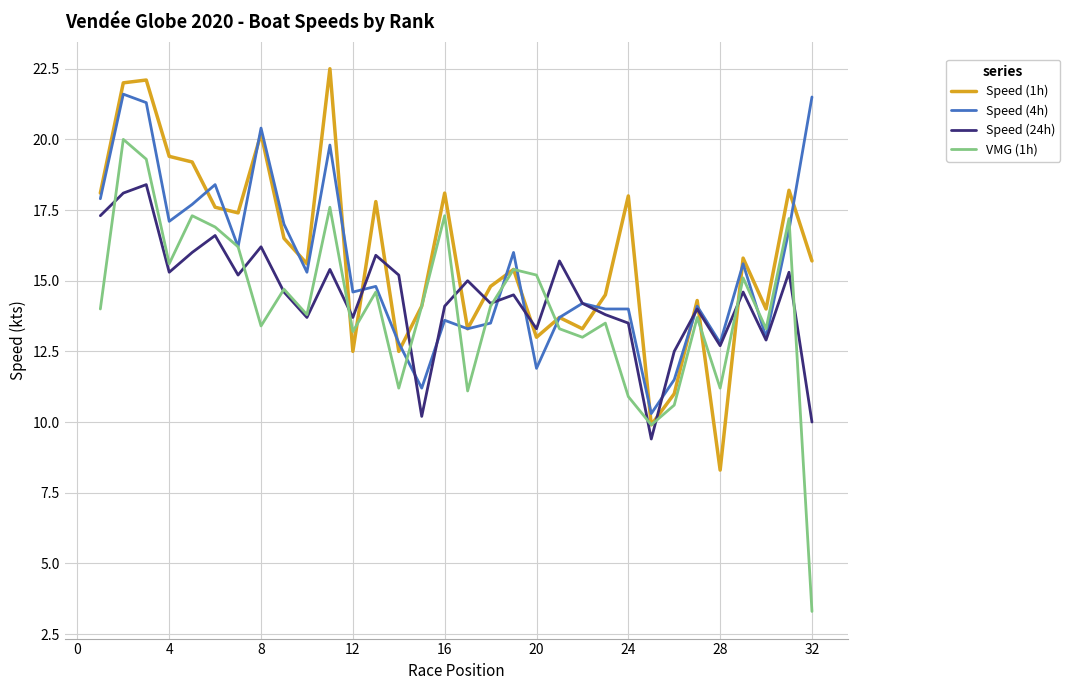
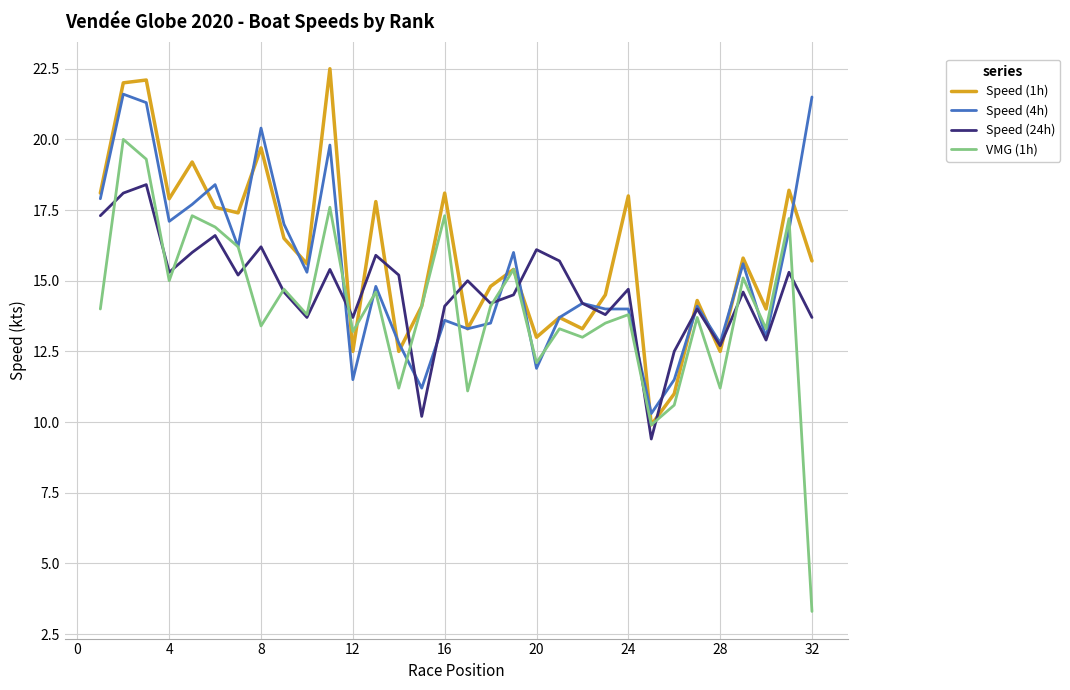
  {
    "Speed (1h)": {
-     "4": 19.4,
-     "8": 20.2,
+     "4": 17.9,
+     "8": 19.7,
      "12": 12.5,
      "16": 18.1,
      "20": 13.0,
      "24": 18.0,
-     "28": 8.3,
+     "28": 12.5,
      "32": 15.7
    },
    "Speed (4h)": {
      "4": 17.1,
      "8": 20.4,
-     "12": 14.6,
+     "12": 11.5,
      "16": 13.6,
      "20": 11.9,
      "24": 14.0,
      "28": 12.8,
      "32": 21.5
    },
    "Speed (24h)": {
      "4": 15.3,
      "8": 16.2,
      "12": 13.7,
      "16": 14.1,
-     "20": 13.3,
-     "24": 13.5,
+     "20": 16.1,
+     "24": 14.7,
      "28": 12.7,
-     "32": 10.0
+     "32": 13.7
    },
    "VMG (1h)": {
-     "4": 15.6,
+     "4": 15.0,
      "8": 13.4,
      "12": 13.2,
      "16": 17.3,
-     "20": 15.2,
-     "24": 10.9,
+     "20": 12.1,
+     "24": 13.8,
      "28": 11.2,
      "32": 3.3
    }
  }
